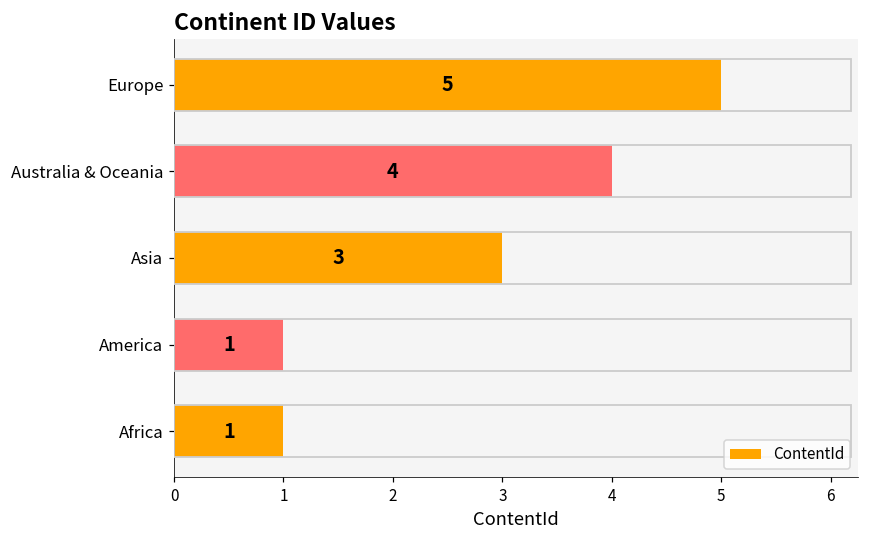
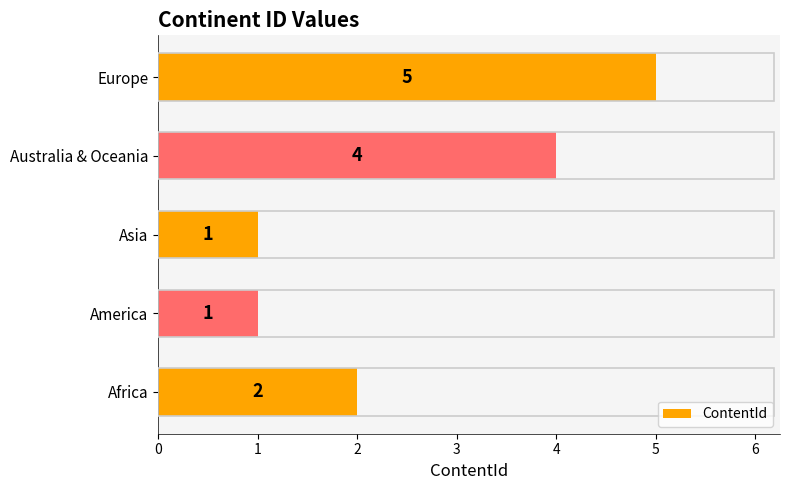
  {
    "Europe": 5,
    "Australia & Oceania": 4,
-   "Asia": 3,
+   "Asia": 1,
    "America": 1,
-   "Africa": 1
+   "Africa": 2
  }
